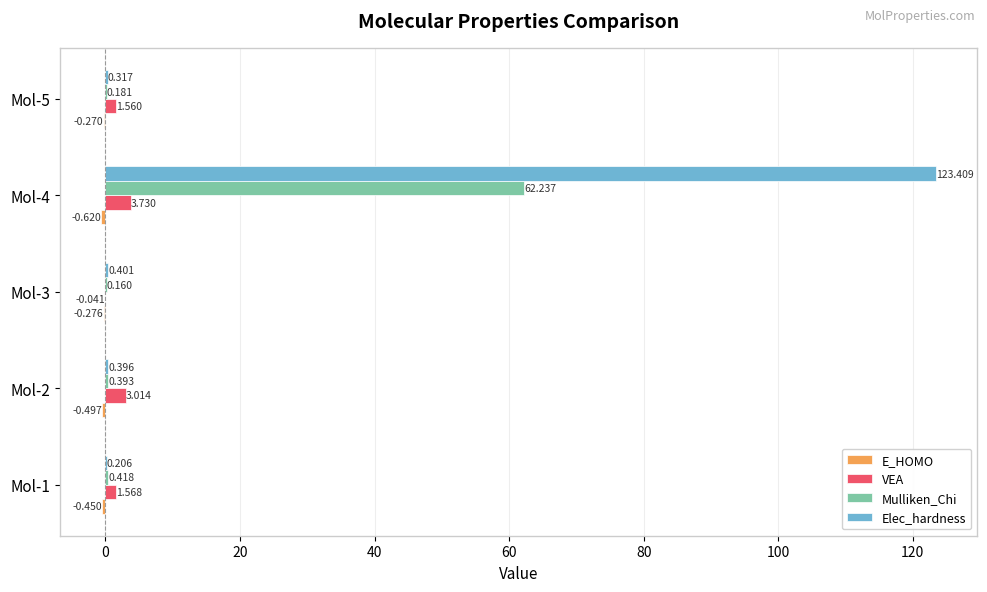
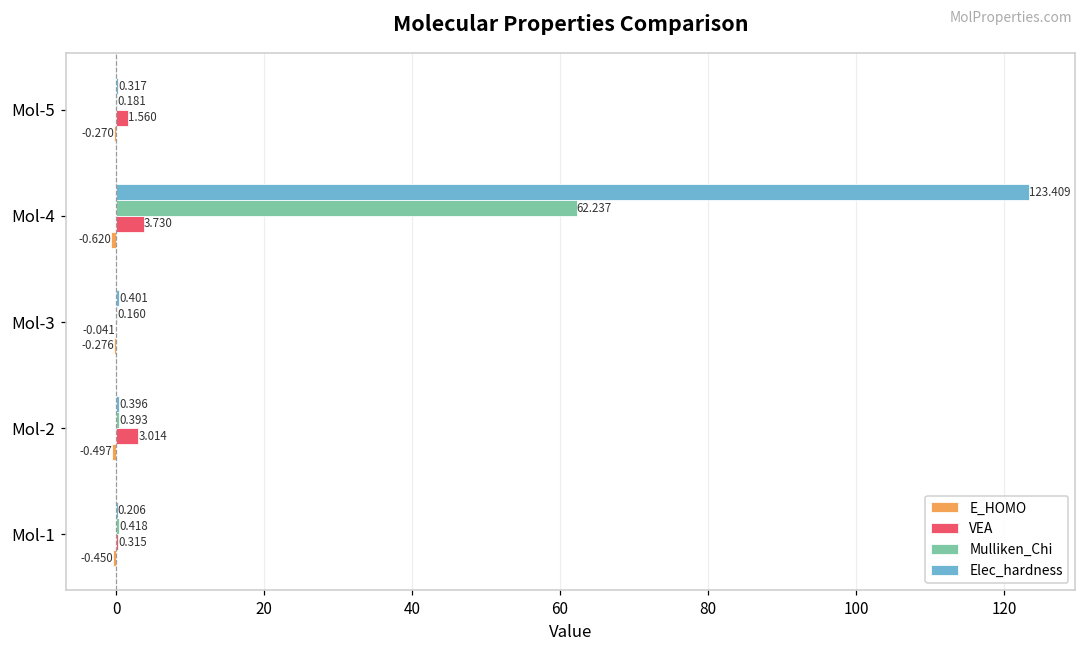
  {
    "E_HOMO": {
      "Mol-5": -0.270,
      "Mol-4": -0.620,
      "Mol-3": -0.276,
      "Mol-2": -0.497,
      "Mol-1": -0.450
    },
    "VEA": {
      "Mol-5": 1.560,
      "Mol-4": 3.730,
      "Mol-3": -0.041,
      "Mol-2": 3.014,
-     "Mol-1": 1.568
+     "Mol-1": 0.315
    }
  }
